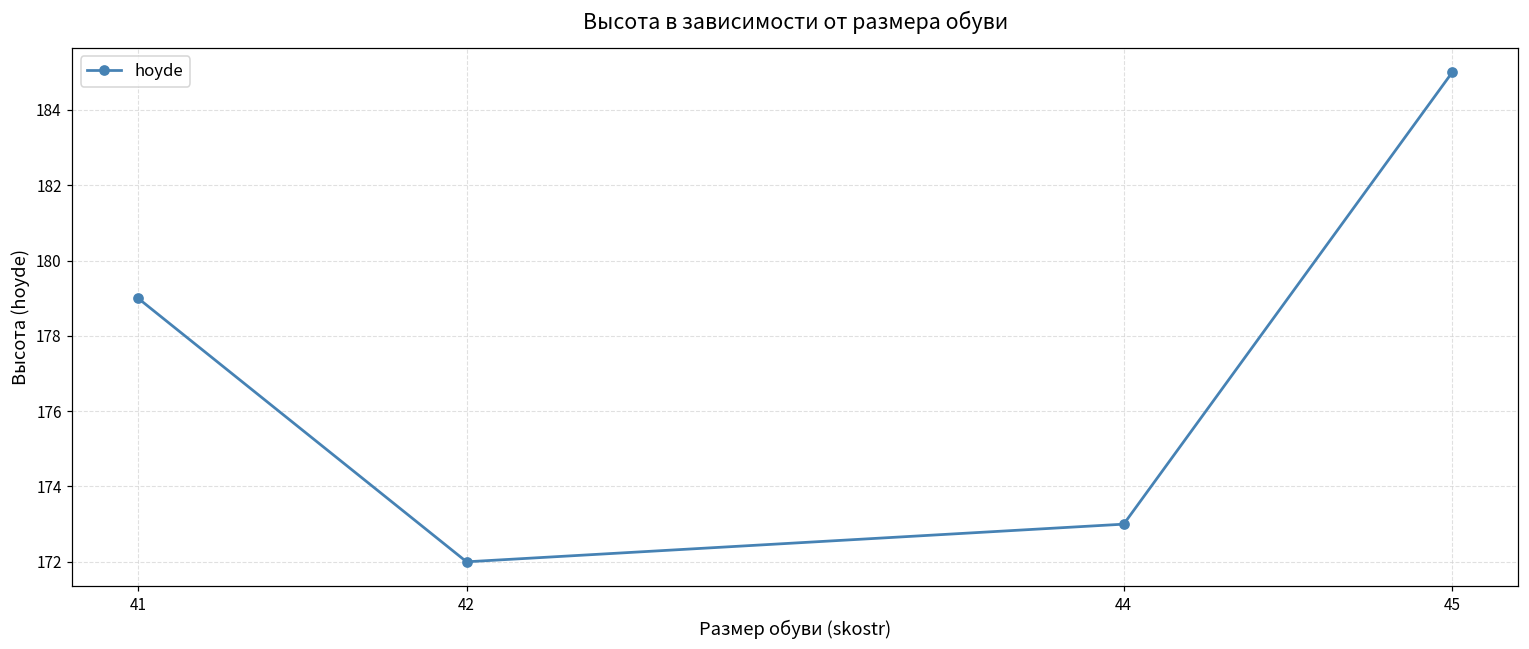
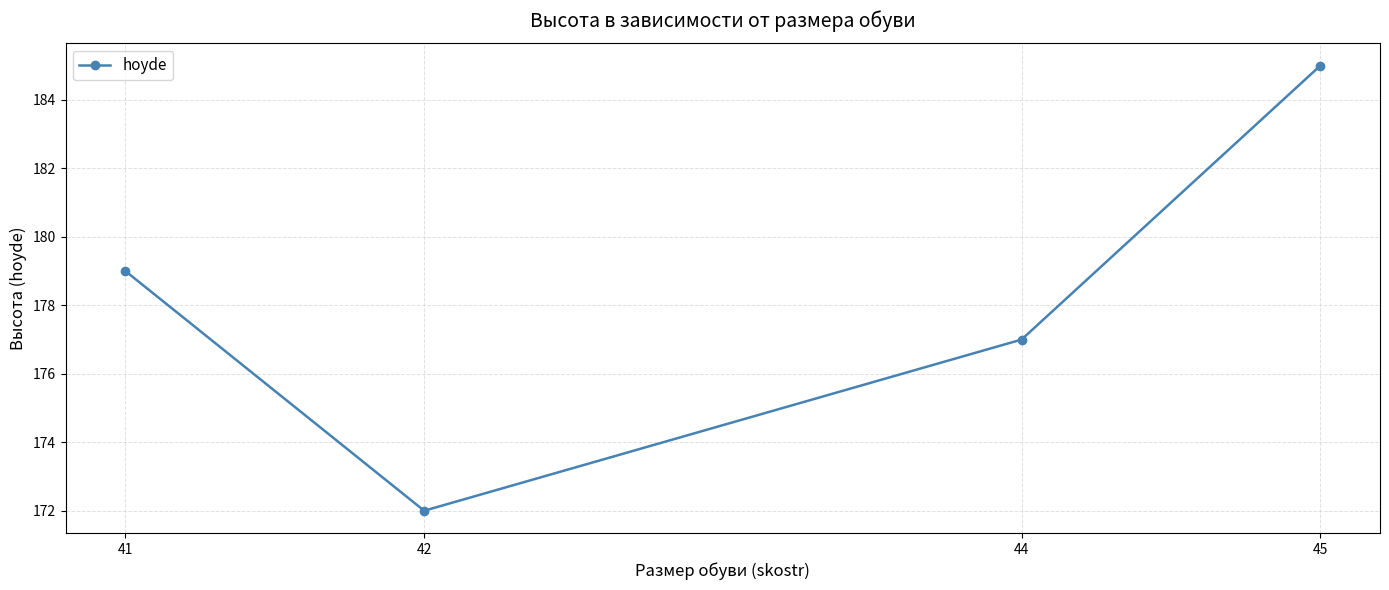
  {
    "41": 179,
    "42": 172,
-   "44": 173,
+   "44": 177,
    "45": 185
  }
